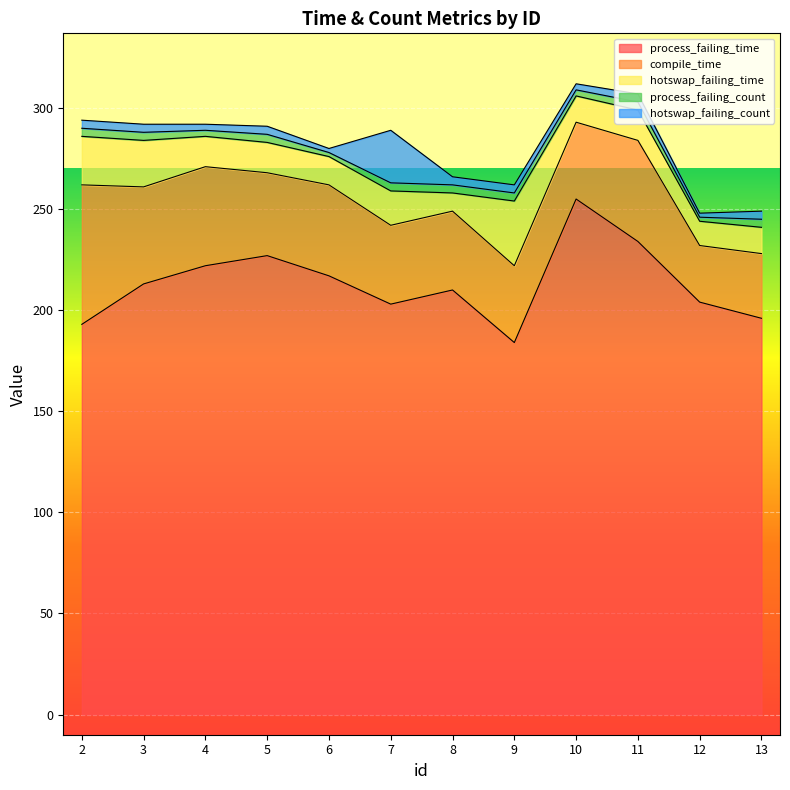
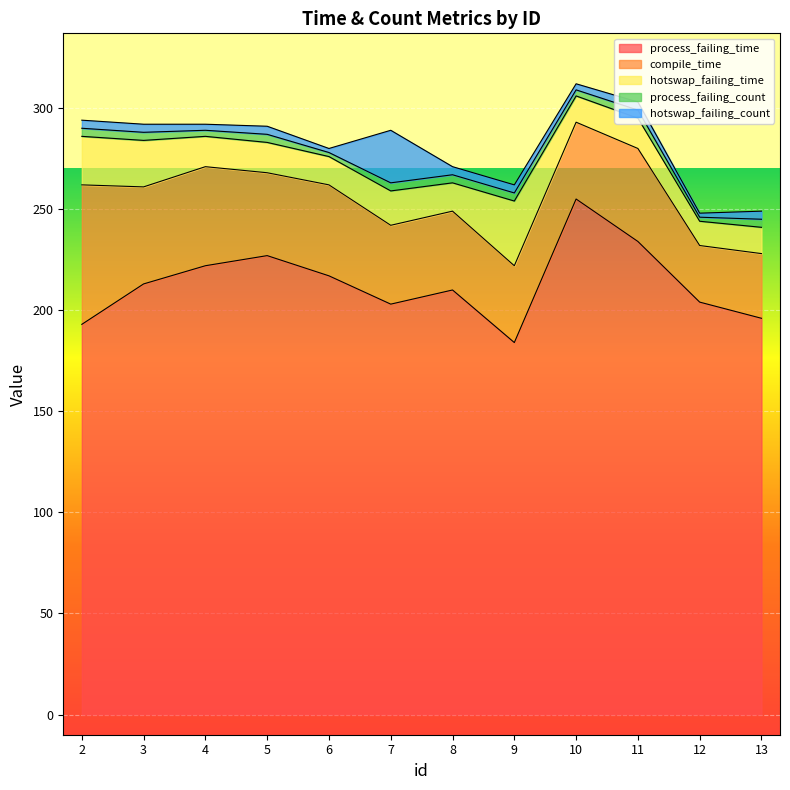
  {
    "process_failing_time": {
      "2": 193,
      "3": 213,
      "4": 222,
      "5": 227,
      "6": 217,
      "7": 203,
      "8": 210,
      "9": 184,
      "10": 255,
      "11": 234,
      "12": 204,
      "13": 196
    },
    "compile_time": {
      "2": 69,
      "3": 48,
      "4": 49,
      "5": 41,
      "6": 45,
      "7": 39,
      "8": 39,
      "9": 38,
      "10": 38,
-     "11": 50,
+     "11": 46,
      "12": 28,
      "13": 32
    },
    "hotswap_failing_time": {
      "2": 24,
      "3": 23,
      "4": 15,
      "5": 15,
      "6": 14,
      "7": 17,
-     "8": 9,
+     "8": 14,
      "9": 32,
      "10": 13,
      "12": 12,
      "13": 13
    },
    "process_failing_count": {
      "2": 4,
      "3": 4,
      "4": 3,
      "5": 4,
      "6": 2,
      "7": 4,
      "8": 4,
      "9": 4,
      "10": 3,
      "12": 2,
      "13": 4
    },
    "hotswap_failing_count": {
      "2": 4,
      "3": 4,
      "4": 3,
      "5": 4,
      "6": 2,
      "7": 26,
      "8": 4,
      "9": 4,
      "10": 3,
      "12": 2,
      "13": 4
    }
  }
